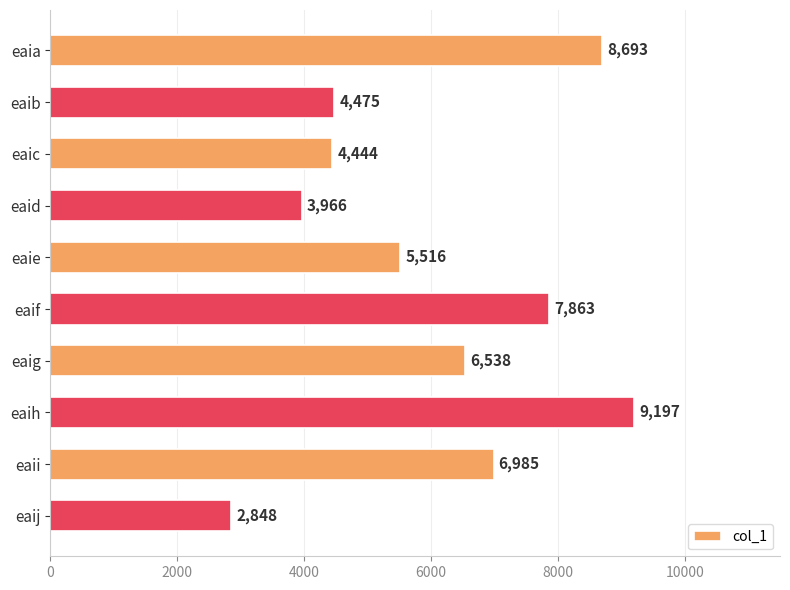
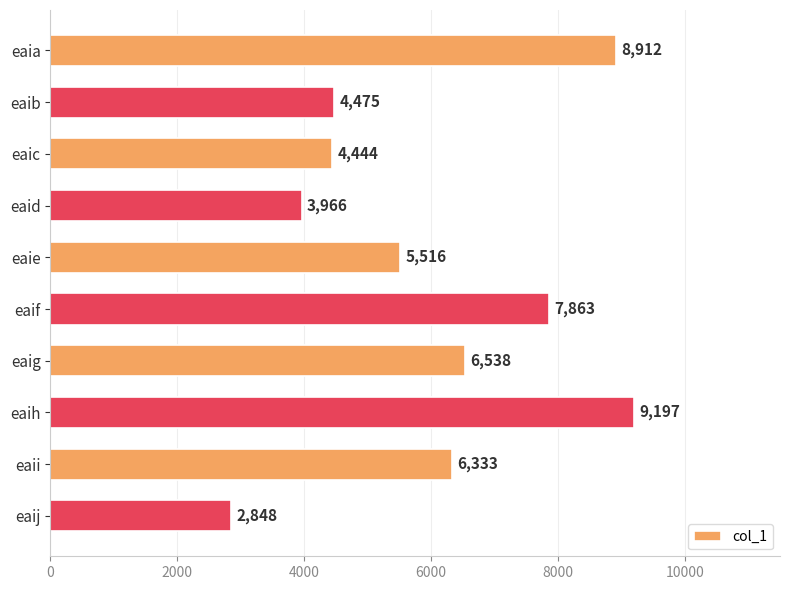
  {
-   "eaia": "8,693",
+   "eaia": "8,912",
    "eaib": "4,475",
    "eaic": "4,444",
    "eaid": "3,966",
    "eaie": "5,516",
    "eaif": "7,863",
    "eaig": "6,538",
    "eaih": "9,197",
-   "eaii": "6,985",
+   "eaii": "6,333",
    "eaij": "2,848"
  }
